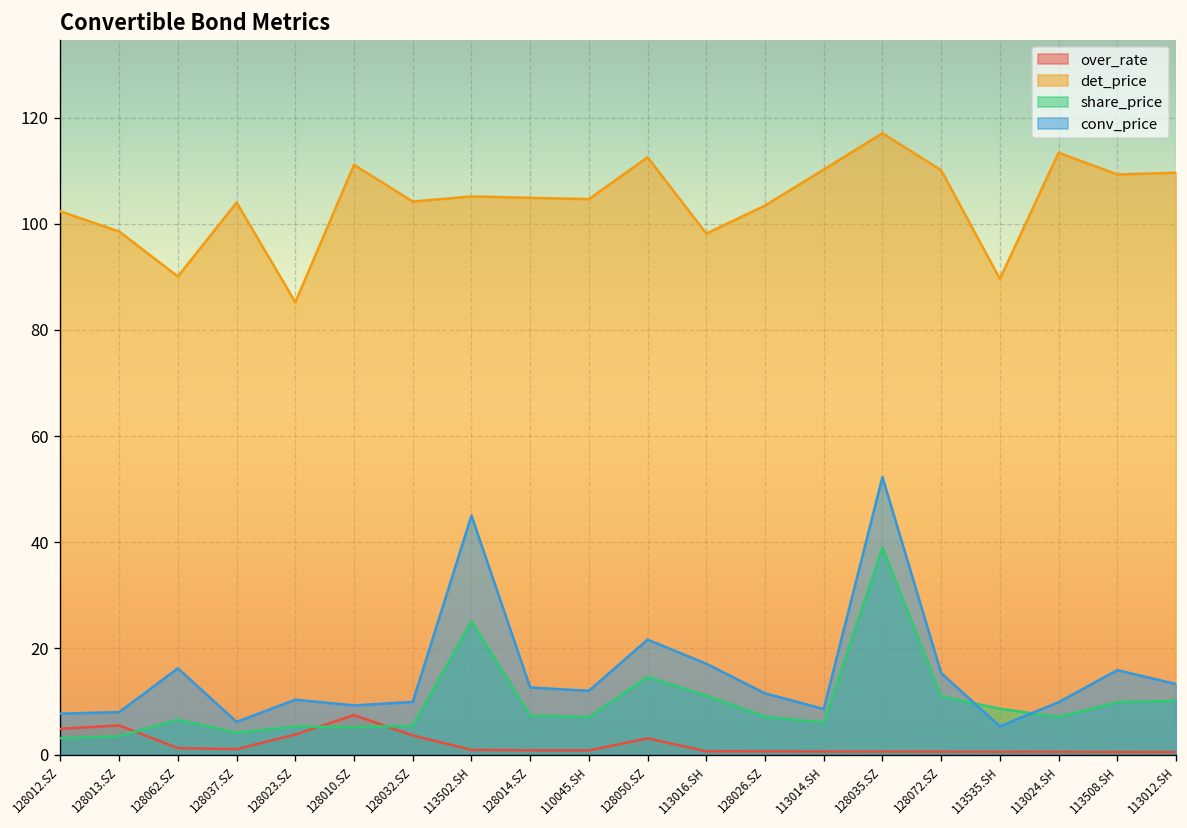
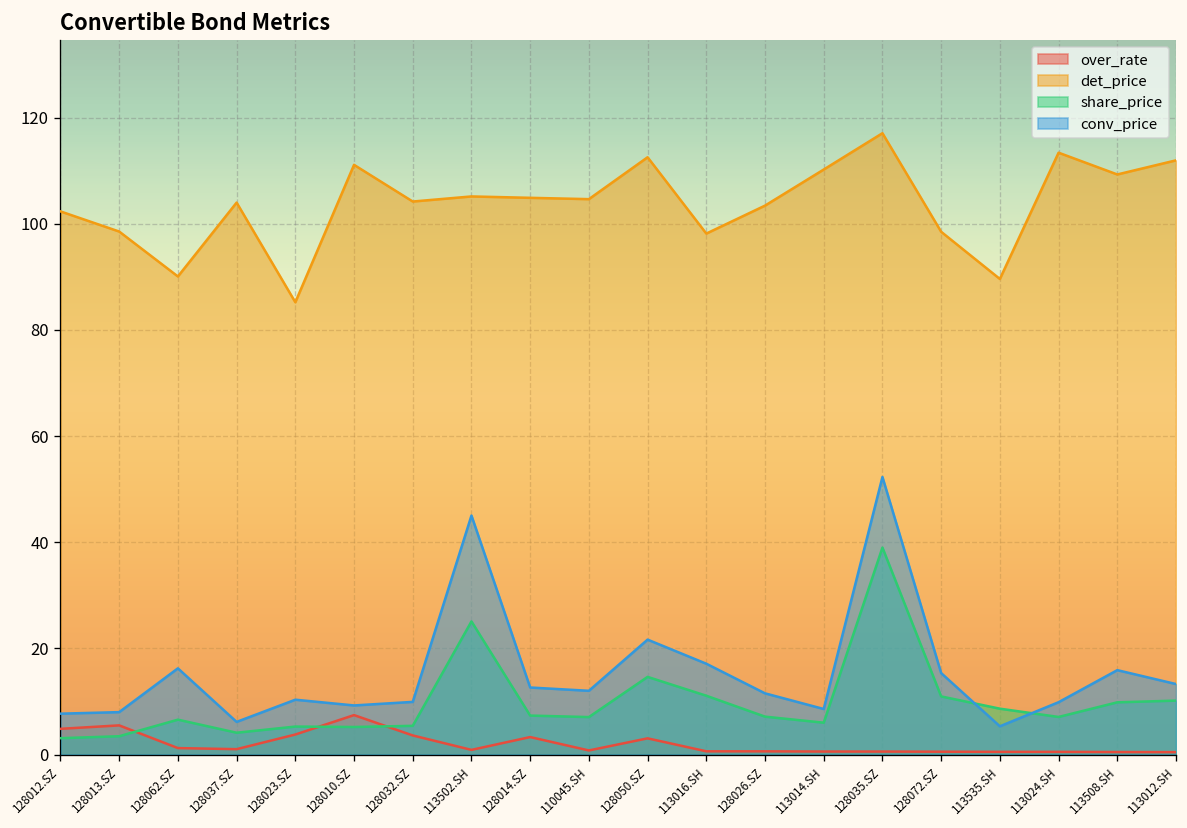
  {
    "over_rate": {
      "128012.SZ": 5,
      "128013.SZ": 6,
      "128062.SZ": 1,
      "128037.SZ": 1,
      "128023.SZ": 4,
      "128010.SZ": 7,
      "128032.SZ": 4,
      "113502.SH": 1,
-     "128014.SZ": 1,
+     "128014.SZ": 3,
      "110045.SH": 1,
      "128050.SZ": 3,
      "113016.SH": 1,
      "128026.SZ": 1,
      "113014.SH": 1,
      "128035.SZ": 1,
      "128072.SZ": 1,
      "113535.SH": 1,
      "113024.SH": 1,
      "113508.SH": 0,
      "113012.SH": 0
    },
    "det_price": {
      "128012.SZ": 102,
      "128013.SZ": 99,
      "128062.SZ": 90,
      "128037.SZ": 104,
      "128023.SZ": 85,
      "128010.SZ": 111,
      "128032.SZ": 104,
      "113502.SH": 105,
      "128014.SZ": 105,
      "110045.SH": 105,
      "128050.SZ": 113,
      "113016.SH": 98,
      "128026.SZ": 103,
      "113014.SH": 110,
      "128035.SZ": 117,
-     "128072.SZ": 110,
+     "128072.SZ": 99,
      "113535.SH": 90,
      "113024.SH": 113,
      "113508.SH": 109,
-     "113012.SH": 110
+     "113012.SH": 112
    },
    "share_price": {
      "128012.SZ": 3,
      "128013.SZ": 3,
      "128062.SZ": 7,
      "128037.SZ": 4,
      "128023.SZ": 5,
      "128010.SZ": 5,
      "128032.SZ": 5,
      "113502.SH": 25,
      "128014.SZ": 7,
      "110045.SH": 7,
      "128050.SZ": 15,
      "113016.SH": 11,
      "128026.SZ": 7,
      "113014.SH": 6,
      "128035.SZ": 39,
      "128072.SZ": 11,
      "113535.SH": 9,
      "113024.SH": 7,
      "113508.SH": 10,
      "113012.SH": 10
    },
    "conv_price": {
      "128012.SZ": 8,
      "128013.SZ": 8,
      "128062.SZ": 16,
      "128037.SZ": 6,
      "128023.SZ": 10,
      "128010.SZ": 9,
      "128032.SZ": 10,
      "113502.SH": 45,
      "128014.SZ": 13,
      "110045.SH": 12,
      "128050.SZ": 22,
      "113016.SH": 17,
      "128026.SZ": 12,
      "113014.SH": 9,
      "128035.SZ": 52,
      "128072.SZ": 15,
      "113535.SH": 5,
      "113024.SH": 10,
      "113508.SH": 16,
      "113012.SH": 13
    }
  }
